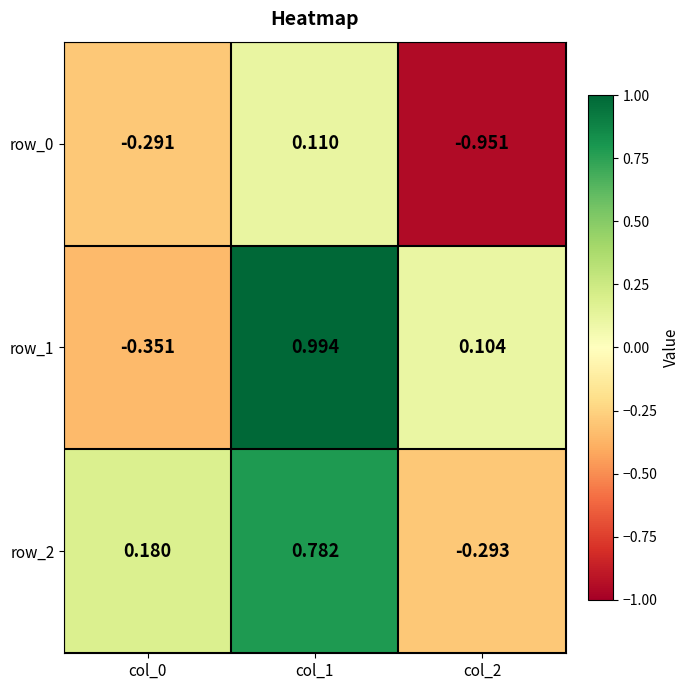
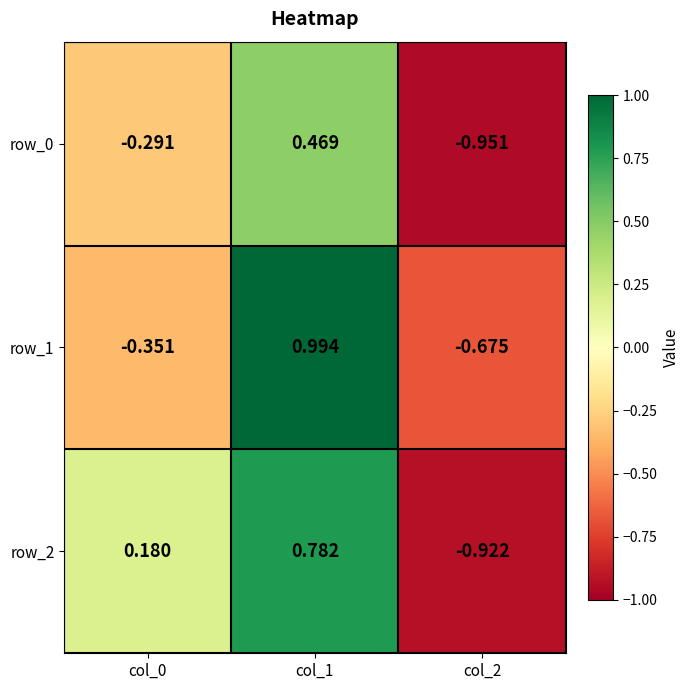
  {
    "row_0": {
      "col_0": -0.291,
-     "col_1": 0.110,
+     "col_1": 0.469,
      "col_2": -0.951
    },
    "row_1": {
      "col_0": -0.351,
      "col_1": 0.994,
-     "col_2": 0.104
+     "col_2": -0.675
    },
    "row_2": {
      "col_0": 0.180,
      "col_1": 0.782,
-     "col_2": -0.293
+     "col_2": -0.922
    }
  }
